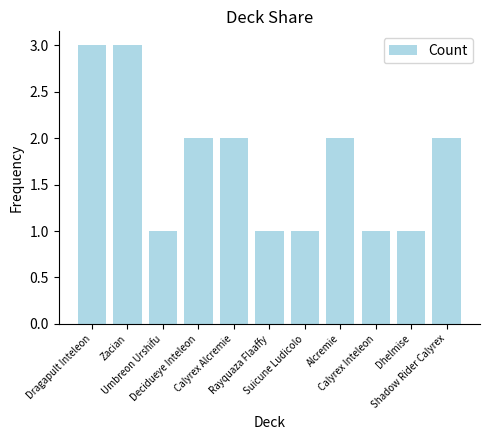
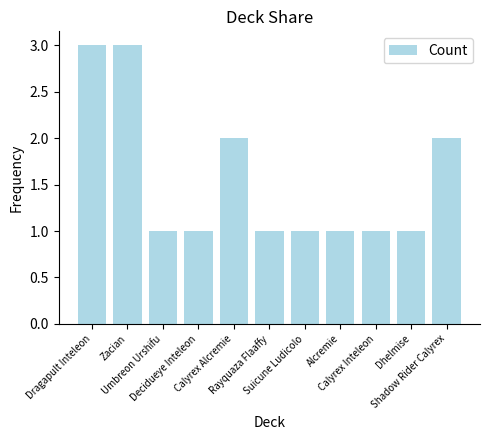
  {
    "Dragapult Inteleon": 3,
    "Zacian": 3,
    "Umbreon Urshifu": 1,
-   "Decidueye Inteleon": 2,
+   "Decidueye Inteleon": 1,
    "Calyrex Alcremie": 2,
    "Rayquaza Flaaffy": 1,
    "Suicune Ludicolo": 1,
-   "Alcremie": 2,
+   "Alcremie": 1,
    "Calyrex Inteleon": 1,
    "Dhelmise": 1,
    "Shadow Rider Calyrex": 2
  }
